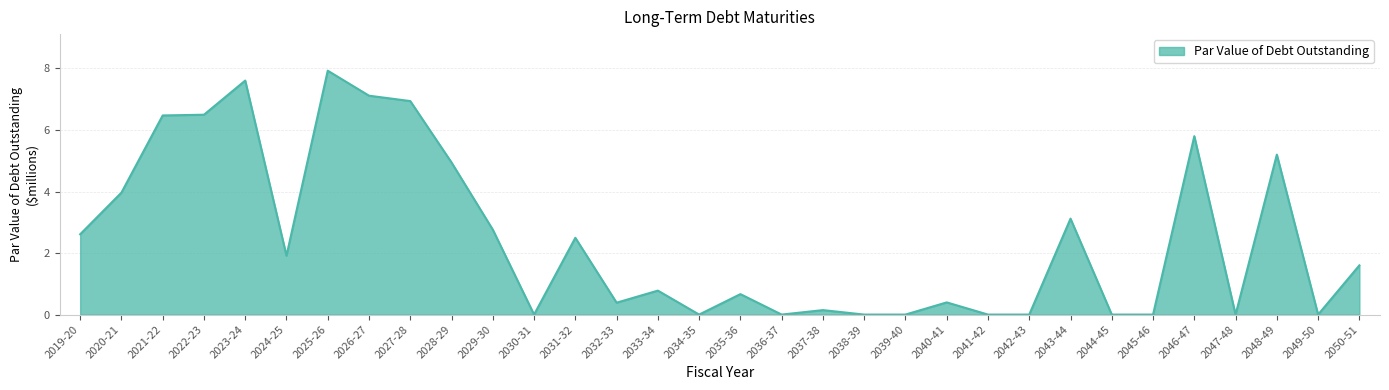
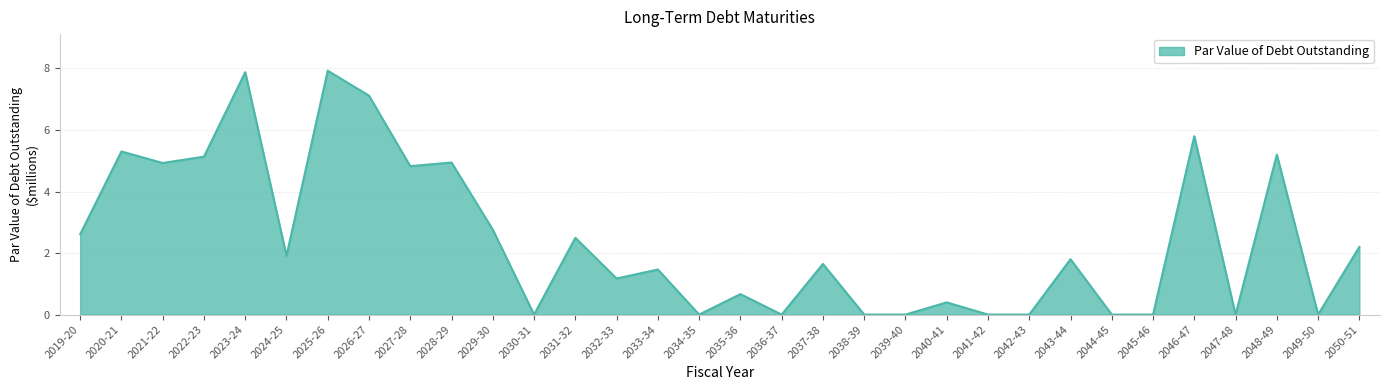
  {
    "2019-20": 2.6,
-   "2020-21": 4.0,
-   "2021-22": 6.5,
-   "2022-23": 6.5,
-   "2023-24": 7.6,
+   "2020-21": 5.3,
+   "2021-22": 4.9,
+   "2022-23": 5.1,
+   "2023-24": 7.9,
    "2024-25": 1.9,
    "2025-26": 7.9,
    "2026-27": 7.1,
-   "2027-28": 6.9,
+   "2027-28": 4.8,
    "2028-29": 4.9,
    "2029-30": 2.8,
    "2030-31": 0.0,
    "2031-32": 2.5,
-   "2032-33": 0.4,
-   "2033-34": 0.8,
+   "2032-33": 1.2,
+   "2033-34": 1.5,
    "2034-35": 0.0,
    "2035-36": 0.7,
    "2036-37": 0.0,
-   "2037-38": 0.1,
+   "2037-38": 1.6,
    "2038-39": 0.0,
    "2039-40": 0.0,
    "2040-41": 0.4,
    "2041-42": 0.0,
    "2042-43": 0.0,
-   "2043-44": 3.1,
+   "2043-44": 1.8,
    "2044-45": 0.0,
    "2045-46": 0.0,
    "2046-47": 5.8,
    "2047-48": 0.0,
    "2048-49": 5.2,
    "2049-50": 0.0,
-   "2050-51": 1.6
+   "2050-51": 2.2
  }
